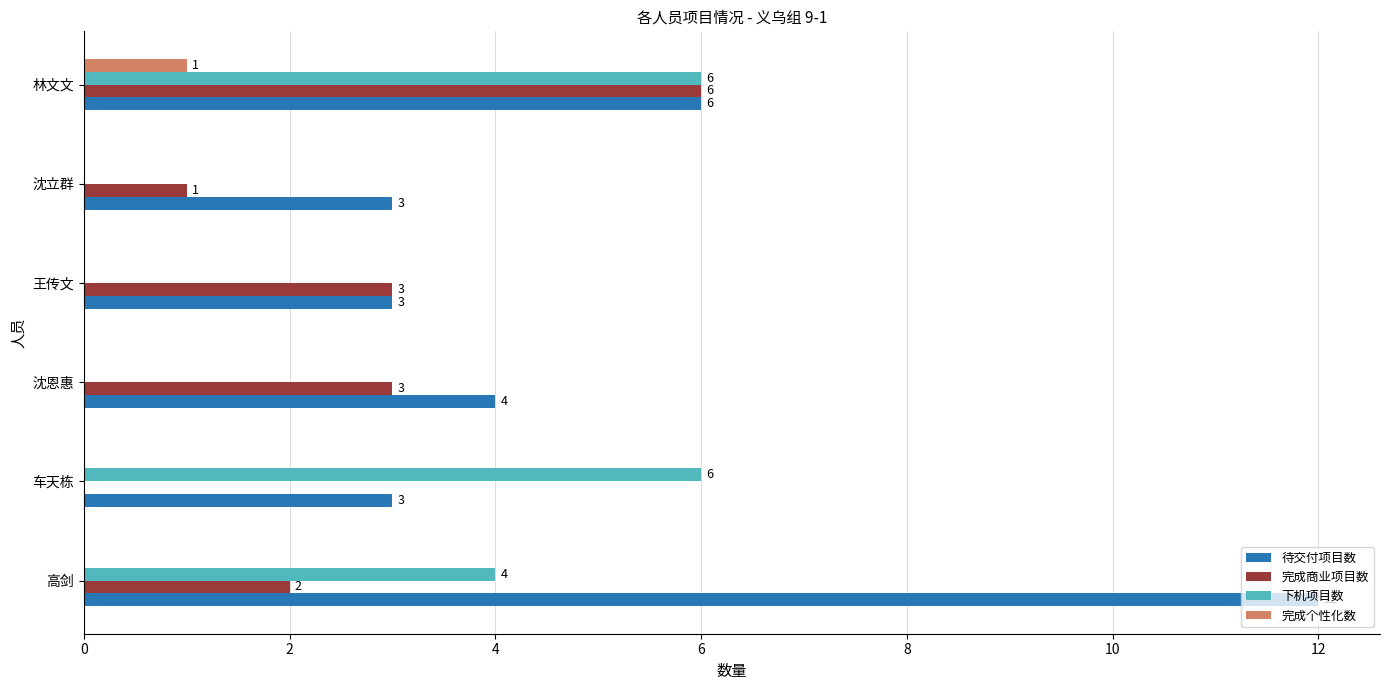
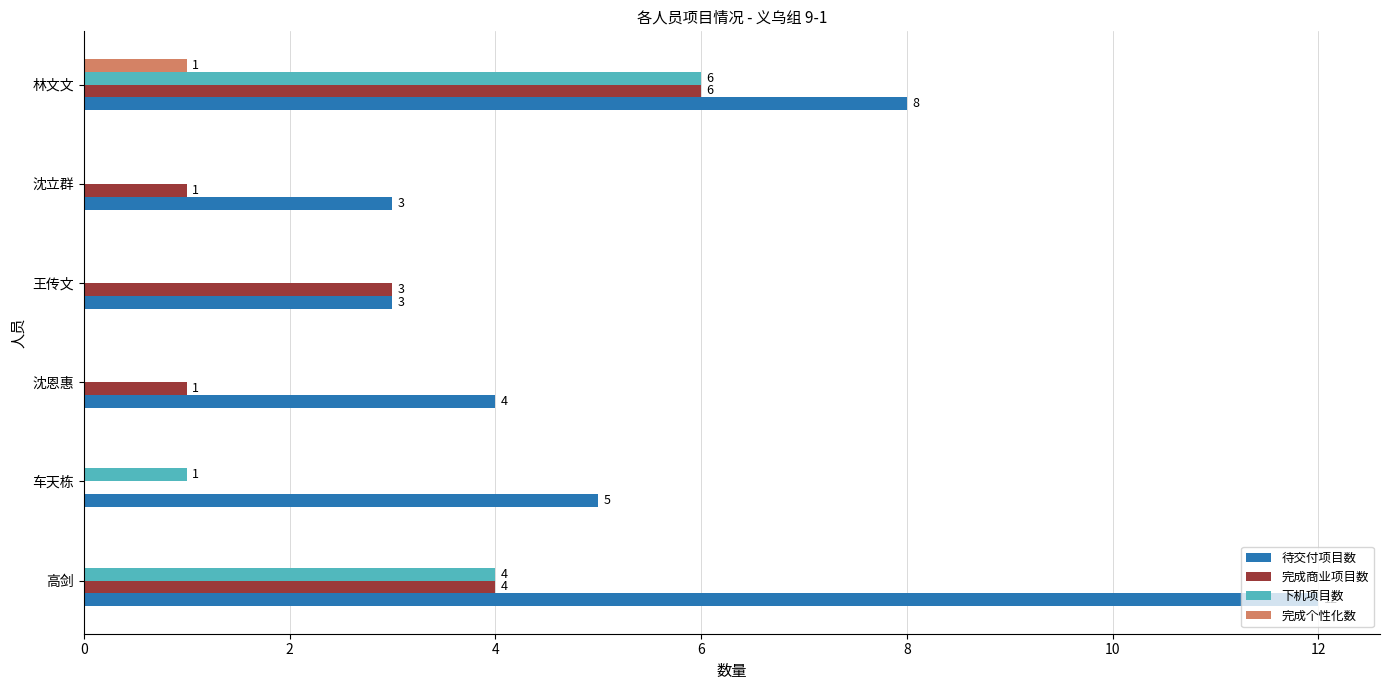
  {
    "待交付项目数": {
-     "林文文": 6,
+     "林文文": 8,
      "沈立群": 3,
      "王传文": 3,
      "沈恩惠": 4,
-     "车天栋": 3
+     "车天栋": 5
    },
    "完成商业项目数": {
      "林文文": 6,
      "沈立群": 1,
      "王传文": 3,
-     "沈恩惠": 3,
-     "高剑": 2
+     "沈恩惠": 1,
+     "高剑": 4
    },
    "下机项目数": {
      "林文文": 6,
-     "车天栋": 6,
+     "车天栋": 1,
      "高剑": 4
    },
    "完成个性化数": {
      "林文文": 1
    }
  }
